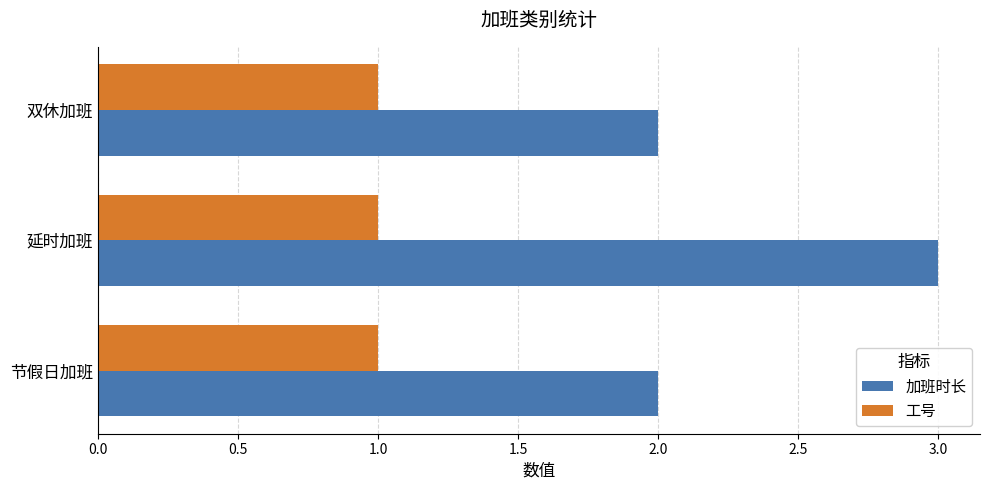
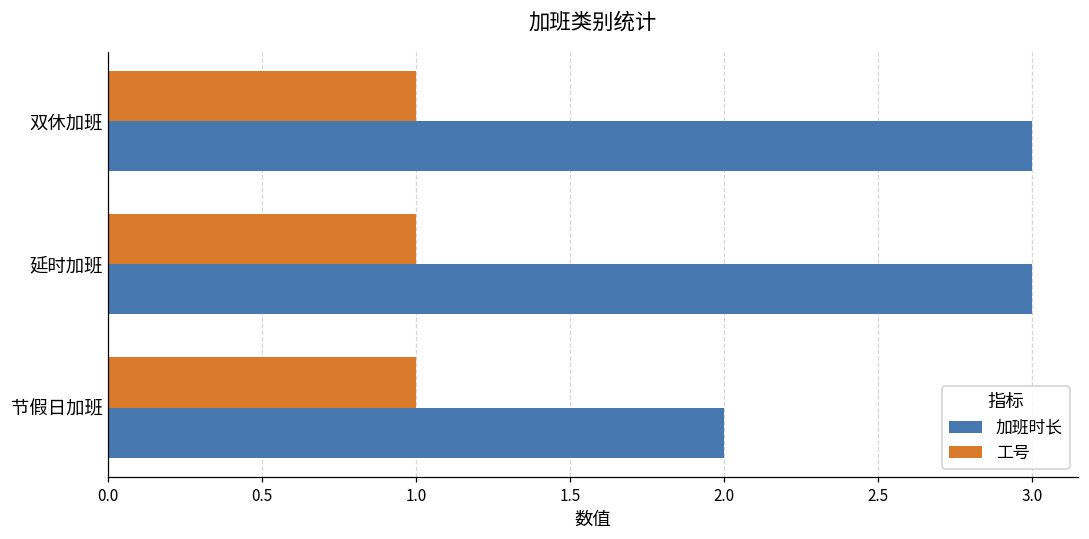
  {
    "加班时长": {
-     "双休加班": 2,
+     "双休加班": 3,
      "延时加班": 3,
      "节假日加班": 2
    },
    "工号": {
      "双休加班": 1,
      "延时加班": 1,
      "节假日加班": 1
    }
  }
